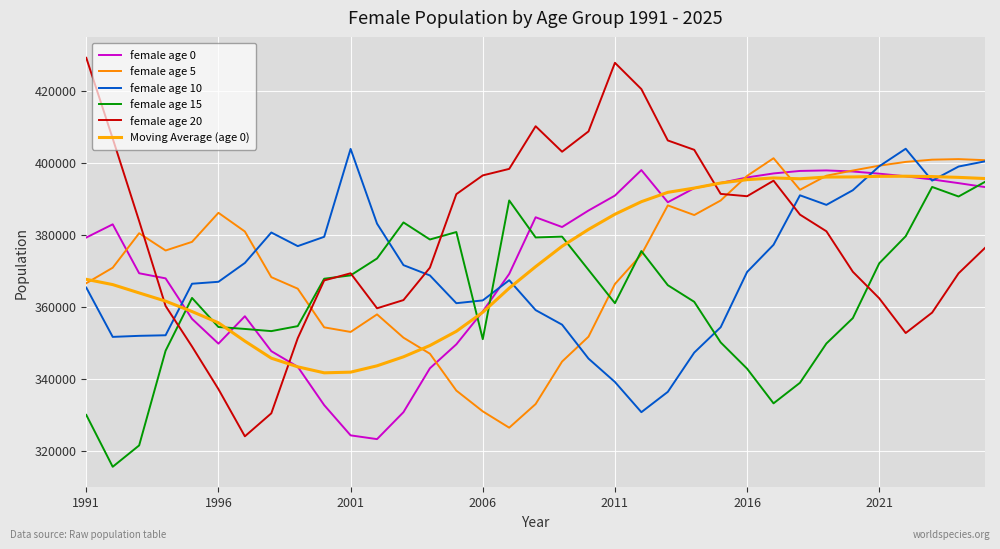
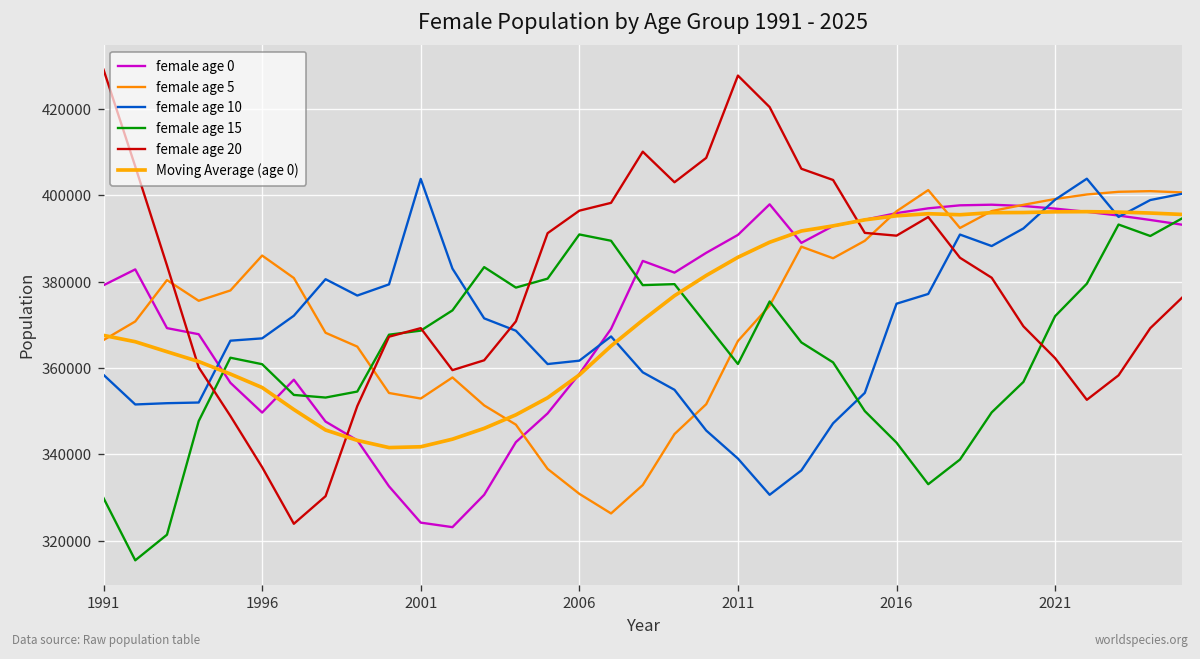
  {
    "female age 0": {
      "1991": 379000,
      "1996": 350000,
      "2001": 324000,
      "2011": 391000,
      "2021": 397000
    },
    "female age 10": {
-     "1991": 365000,
+     "1991": 358000,
      "1996": 367000,
      "2001": 404000,
      "2006": 362000,
      "2011": 339000,
-     "2016": 370000
+     "2016": 375000
    },
    "female age 15": {
      "1991": 330000,
-     "1996": 354000,
-     "2006": 351000,
+     "1996": 361000,
+     "2006": 391000,
      "2011": 361000,
      "2016": 343000,
      "2021": 372000
    },
    "female age 20": {
      "1991": 429000,
      "1996": 337000,
      "2006": 396000,
      "2011": 428000,
      "2016": 391000,
      "2021": 362000
    }
  }
